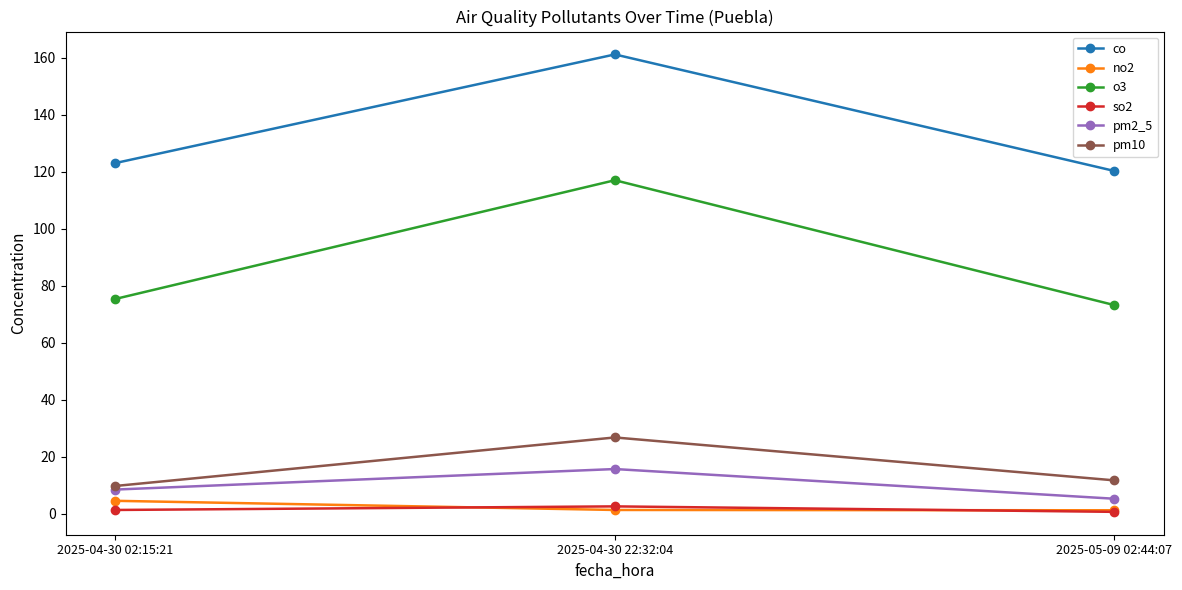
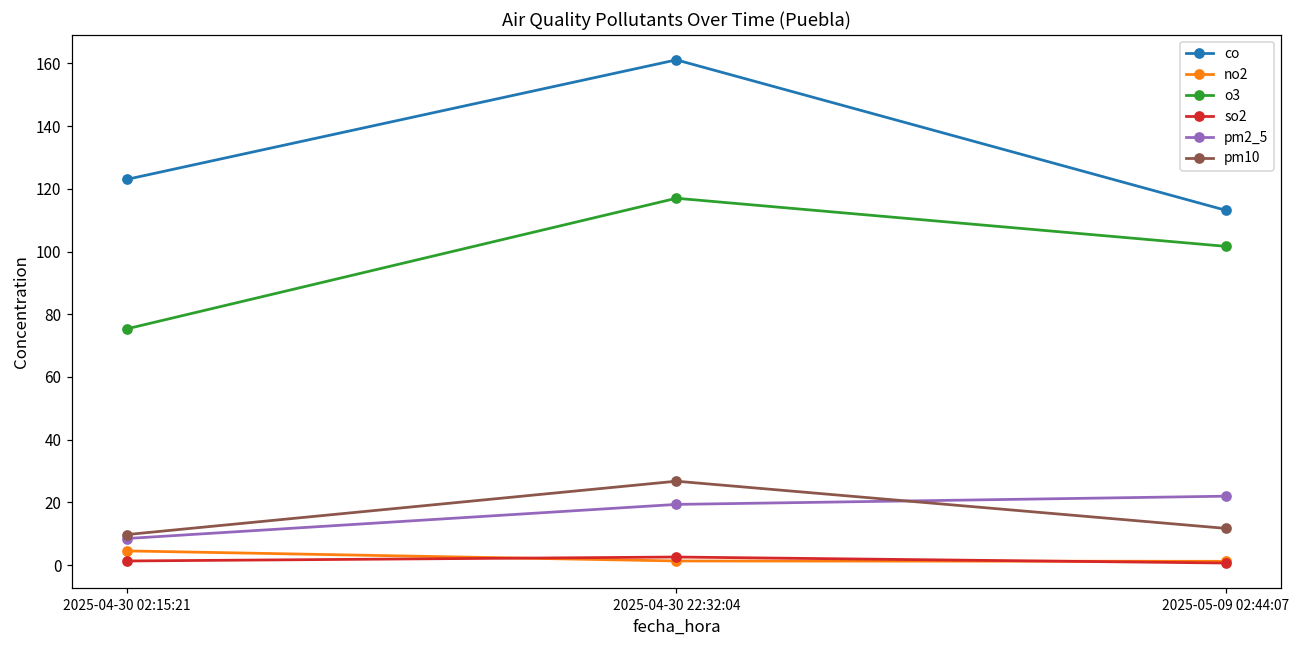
  {
    "co": {
      "2025-04-30 02:15:21": 123,
      "2025-04-30 22:32:04": 161,
-     "2025-05-09 02:44:07": 120
+     "2025-05-09 02:44:07": 113
    },
    "no2": {
      "2025-04-30 02:15:21": 5,
      "2025-04-30 22:32:04": 1
    },
    "o3": {
      "2025-04-30 02:15:21": 75,
      "2025-04-30 22:32:04": 117,
-     "2025-05-09 02:44:07": 73
+     "2025-05-09 02:44:07": 102
    },
    "so2": {
      "2025-04-30 02:15:21": 1,
      "2025-04-30 22:32:04": 3
    },
    "pm2_5": {
      "2025-04-30 02:15:21": 8,
-     "2025-04-30 22:32:04": 16,
-     "2025-05-09 02:44:07": 5
+     "2025-04-30 22:32:04": 19,
+     "2025-05-09 02:44:07": 22
    },
    "pm10": {
      "2025-04-30 02:15:21": 10,
      "2025-04-30 22:32:04": 27,
      "2025-05-09 02:44:07": 12
    }
  }
